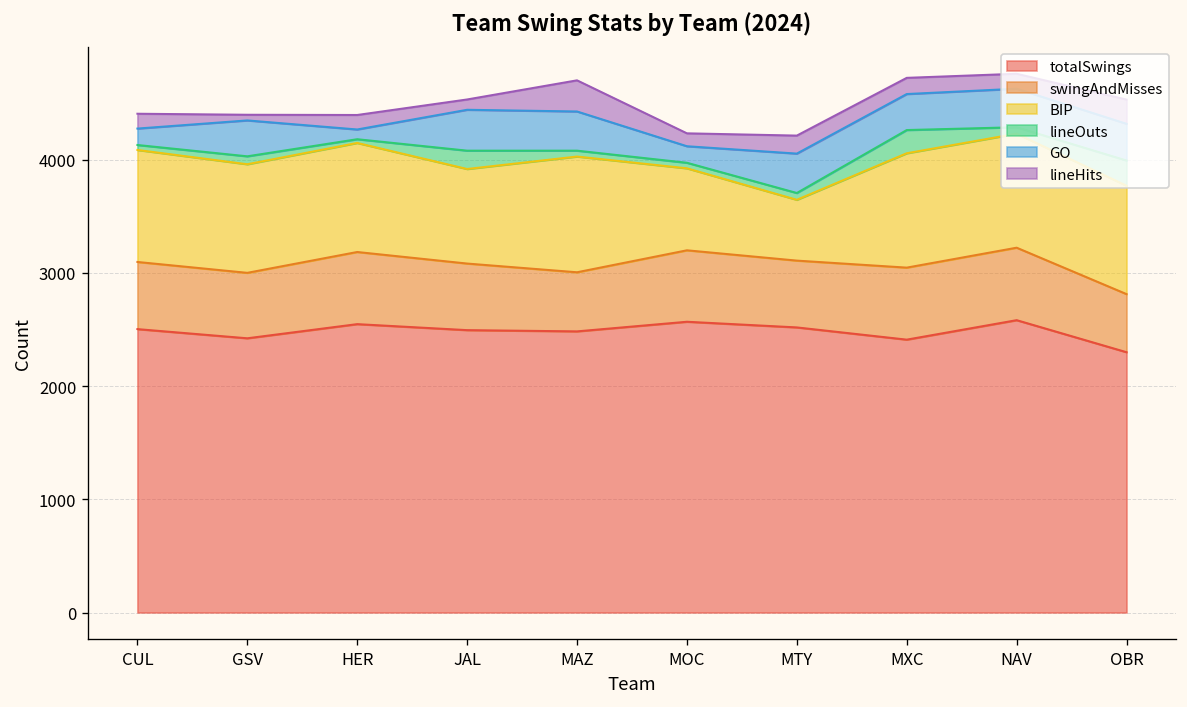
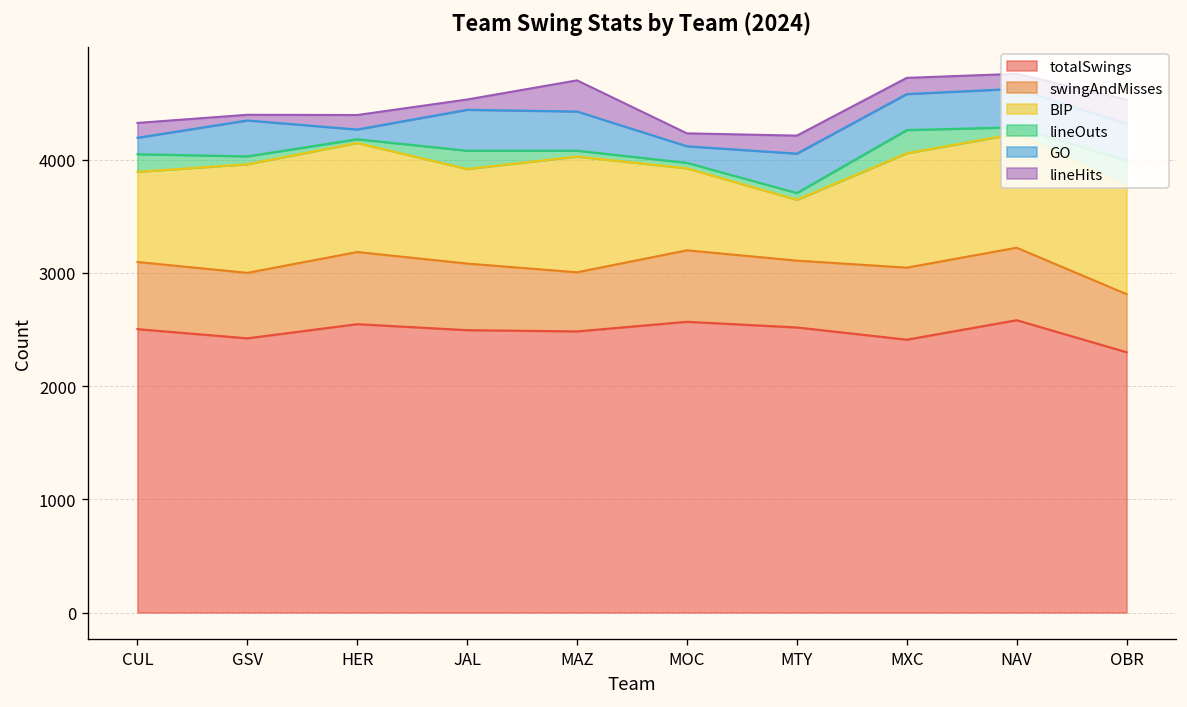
  {
    "BIP": {
-     "CUL": 1000,
+     "CUL": 800,
      "GSV": 1000,
      "HER": 1000,
      "JAL": 800,
      "MAZ": 1000,
      "MOC": 700,
      "MTY": 500,
      "MXC": 1000
    },
    "lineOuts": {
-     "CUL": 0,
+     "CUL": 200,
      "GSV": 100,
      "HER": 0,
      "JAL": 200,
      "MAZ": 100,
      "MOC": 0,
      "MTY": 100,
      "MXC": 200
    },
    "GO": {
      "CUL": 100,
      "GSV": 300,
      "HER": 100,
      "JAL": 400,
      "MAZ": 300,
      "MOC": 100,
      "MTY": 300,
      "MXC": 300
    },
    "lineHits": {
      "CUL": 100,
      "GSV": 100,
      "HER": 100,
      "JAL": 100,
      "MAZ": 300,
      "MOC": 100,
      "MTY": 200,
      "MXC": 100
    }
  }
